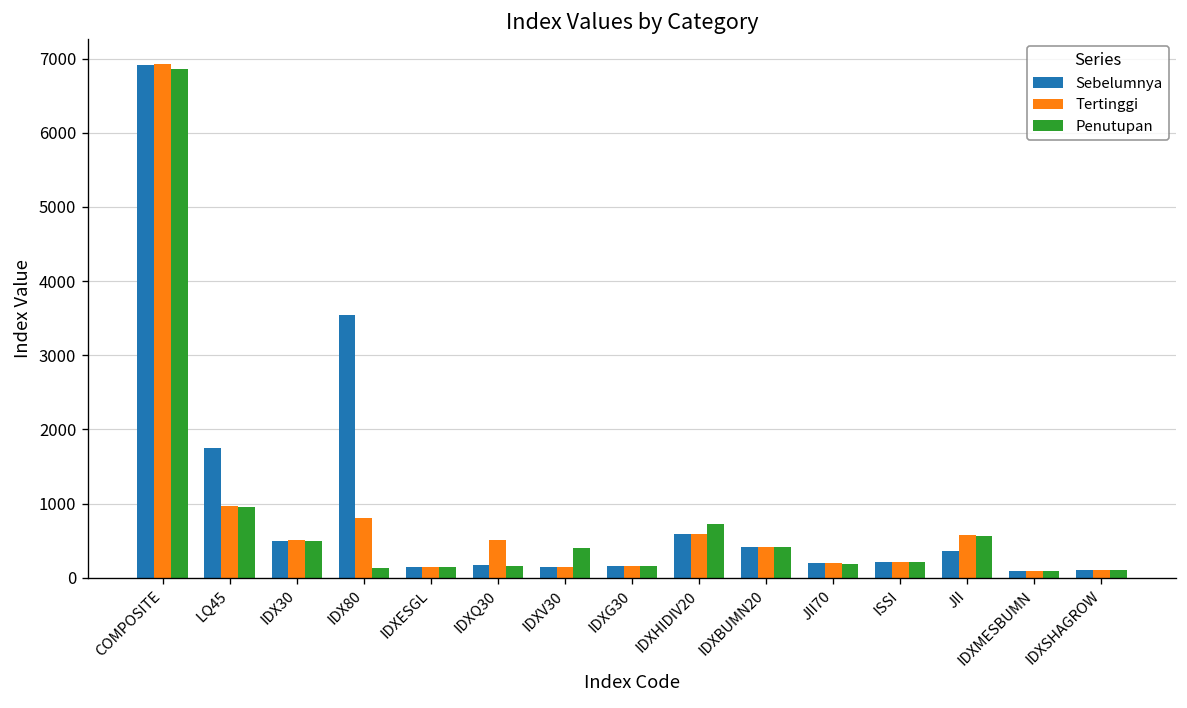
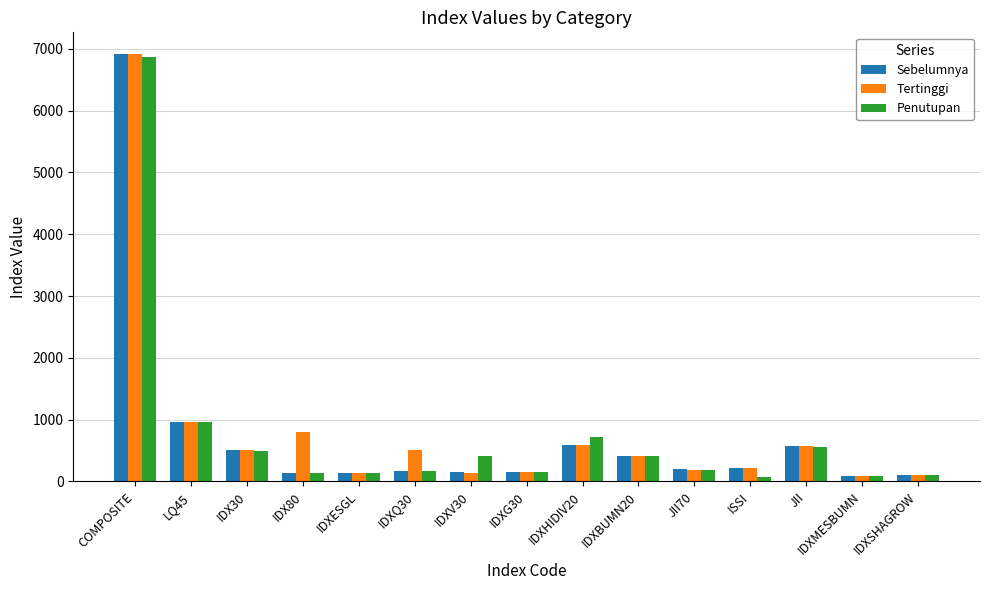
  {
    "Sebelumnya": {
      "COMPOSITE": 6900,
-     "LQ45": 1800,
+     "LQ45": 1000,
      "IDX30": 500,
-     "IDX80": 3500,
+     "IDX80": 100,
      "IDXESGL": 100,
      "IDXQ30": 200,
      "IDXV30": 100,
      "IDXG30": 200,
      "IDXHIDIV20": 600,
      "IDXBUMN20": 400,
      "JII70": 200,
      "ISSI": 200,
-     "JII": 400,
+     "JII": 600,
      "IDXMESBUMN": 100,
      "IDXSHAGROW": 100
    },
    "Tertinggi": {
      "COMPOSITE": 6900,
      "LQ45": 1000,
      "IDX30": 500,
      "IDX80": 800,
      "IDXESGL": 100,
      "IDXQ30": 500,
      "IDXV30": 100,
      "IDXG30": 200,
      "IDXHIDIV20": 600,
      "IDXBUMN20": 400,
      "JII70": 200,
      "ISSI": 200,
      "JII": 600,
      "IDXMESBUMN": 100,
      "IDXSHAGROW": 100
    },
    "Penutupan": {
      "COMPOSITE": 6900,
      "LQ45": 1000,
      "IDX30": 500,
      "IDX80": 100,
      "IDXESGL": 100,
      "IDXQ30": 200,
      "IDXV30": 400,
      "IDXG30": 200,
      "IDXHIDIV20": 700,
      "IDXBUMN20": 400,
      "JII70": 200,
-     "ISSI": 200,
+     "ISSI": 100,
      "JII": 600,
      "IDXMESBUMN": 100,
      "IDXSHAGROW": 100
    }
  }
